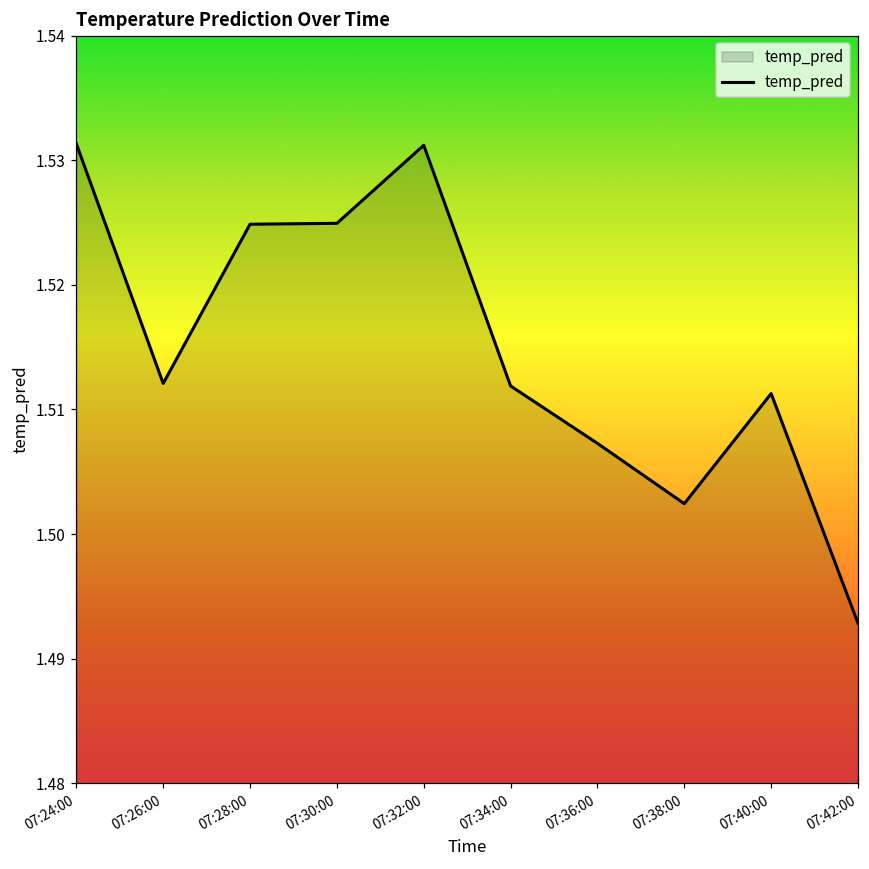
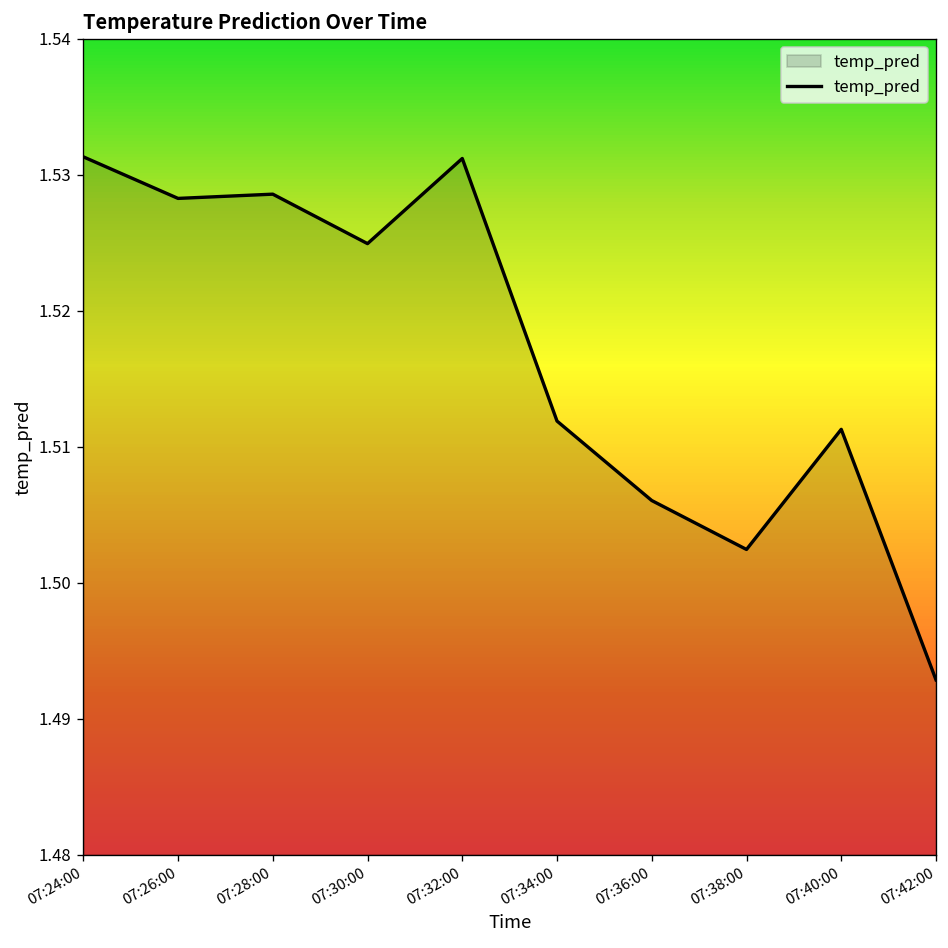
  {
    "07:24:00": 1.5313,
-   "07:26:00": 1.5121,
-   "07:28:00": 1.5249,
+   "07:26:00": 1.5283,
+   "07:28:00": 1.5286,
    "07:30:00": 1.5249,
    "07:32:00": 1.5312,
    "07:34:00": 1.5119,
-   "07:36:00": 1.5073,
+   "07:36:00": 1.5060,
    "07:38:00": 1.5024,
    "07:40:00": 1.5113,
    "07:42:00": 1.4929
  }
